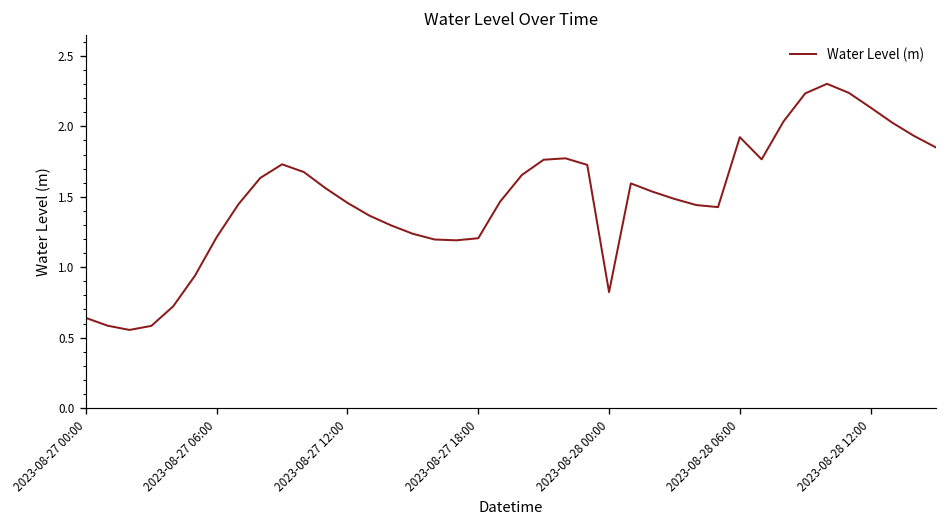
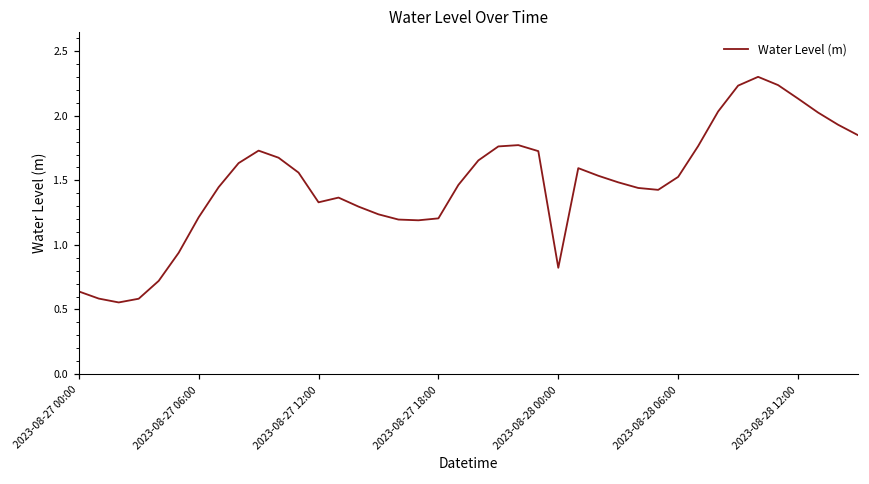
  {
    "2023-08-27 00:00": 0.64,
    "2023-08-27 06:00": 1.21,
-   "2023-08-27 12:00": 1.46,
+   "2023-08-27 12:00": 1.33,
    "2023-08-27 18:00": 1.21,
    "2023-08-28 00:00": 0.82,
-   "2023-08-28 06:00": 1.92,
+   "2023-08-28 06:00": 1.53,
    "2023-08-28 12:00": 2.13
  }
